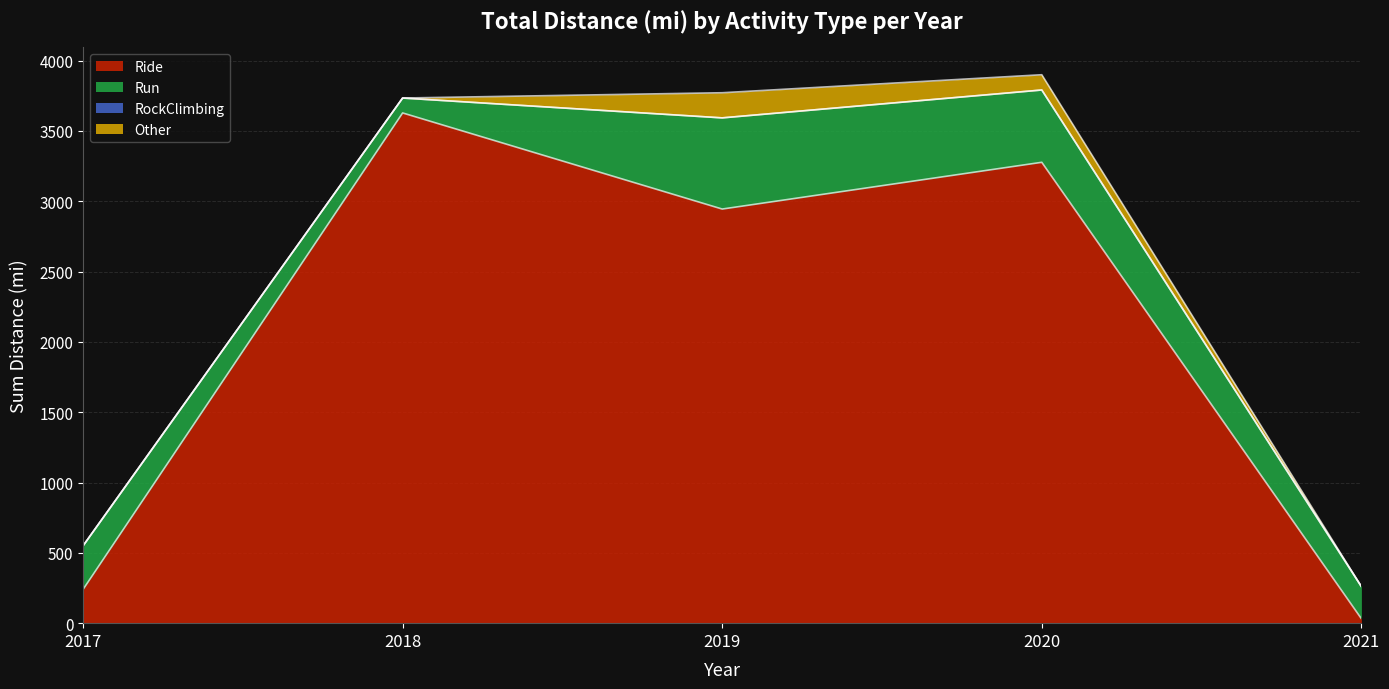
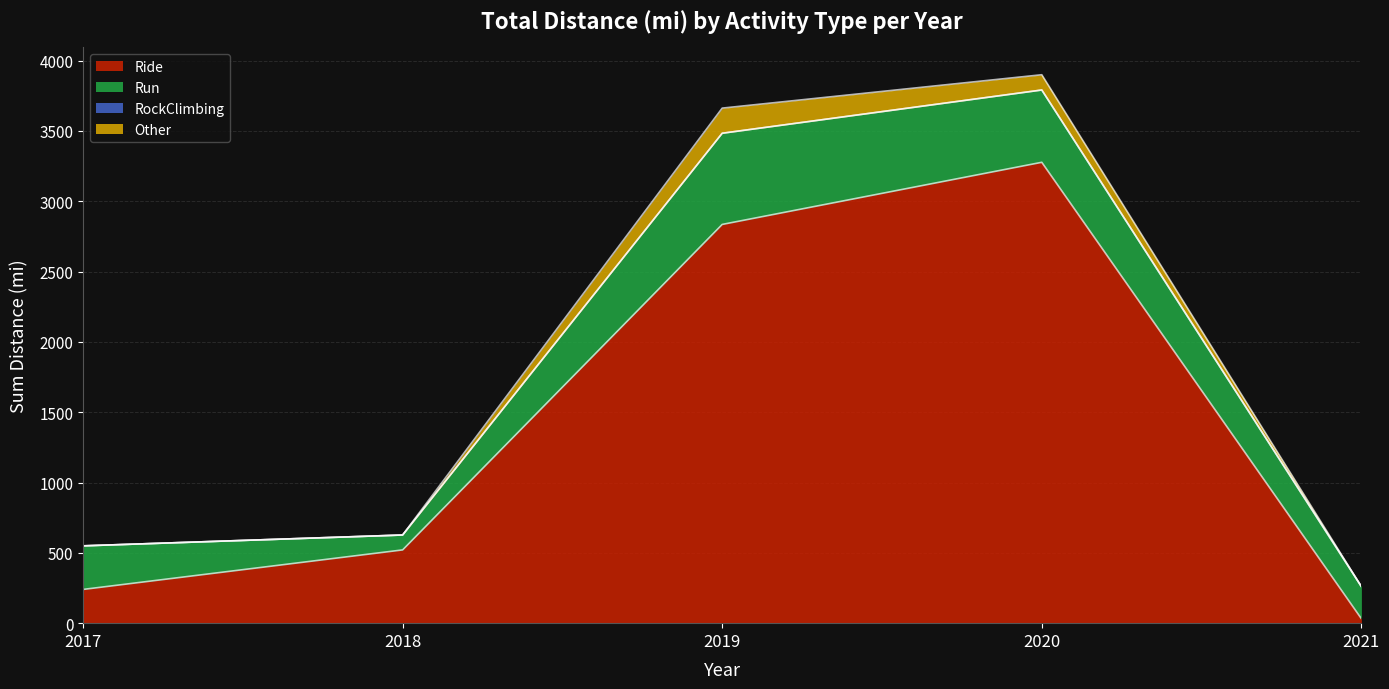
  {
    "Ride": {
      "2017": 240,
-     "2018": 3630,
-     "2019": 2940,
+     "2018": 520,
+     "2019": 2830,
      "2020": 3280,
      "2021": 30
    },
    "Other": {
      "2019": 180,
      "2020": 110
    }
  }
